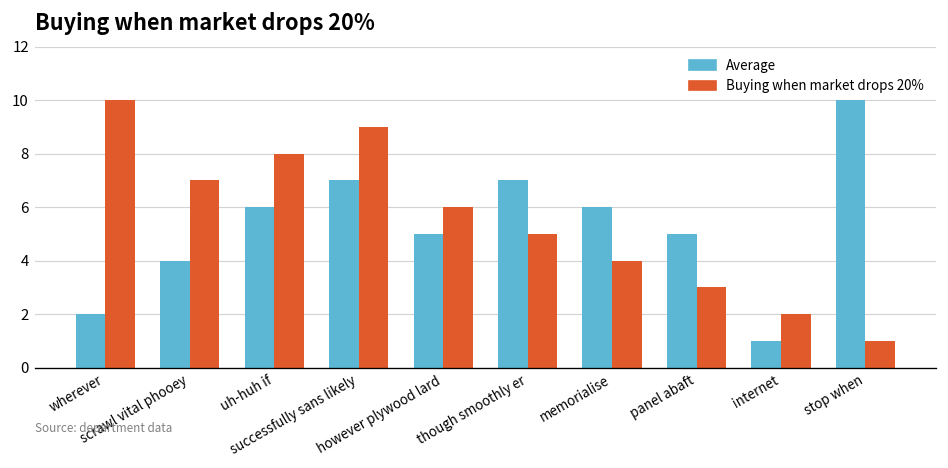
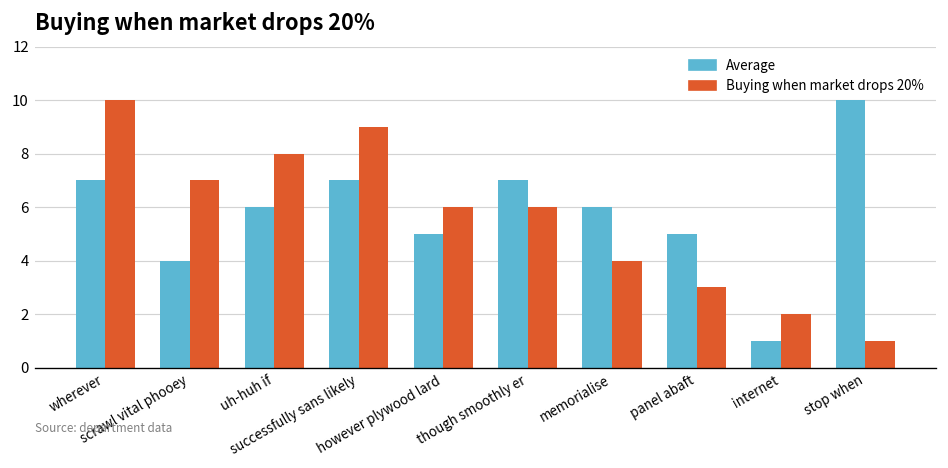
  {
    "Average": {
-     "wherever": 2,
+     "wherever": 7,
      "scrawl vital phooey": 4,
      "uh-huh if": 6,
      "successfully sans likely": 7,
      "however plywood lard": 5,
      "though smoothly er": 7,
      "memorialise": 6,
      "panel abaft": 5,
      "internet": 1,
      "stop when": 10
    },
    "Buying when market drops 20%": {
      "wherever": 10,
      "scrawl vital phooey": 7,
      "uh-huh if": 8,
      "successfully sans likely": 9,
      "however plywood lard": 6,
-     "though smoothly er": 5,
+     "though smoothly er": 6,
      "memorialise": 4,
      "panel abaft": 3,
      "internet": 2,
      "stop when": 1
    }
  }
